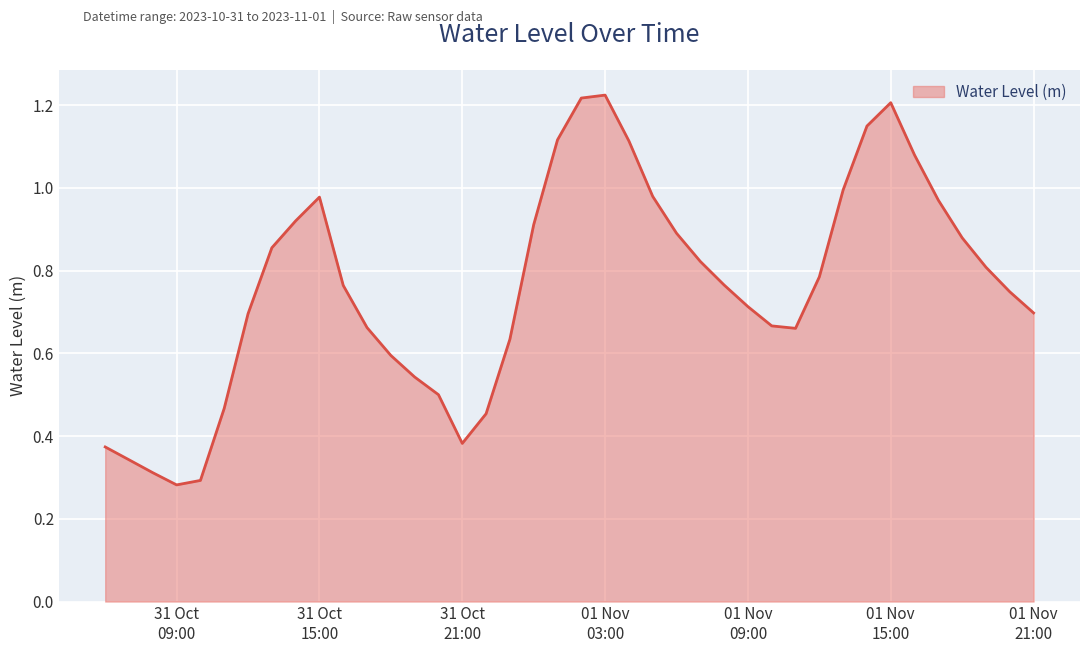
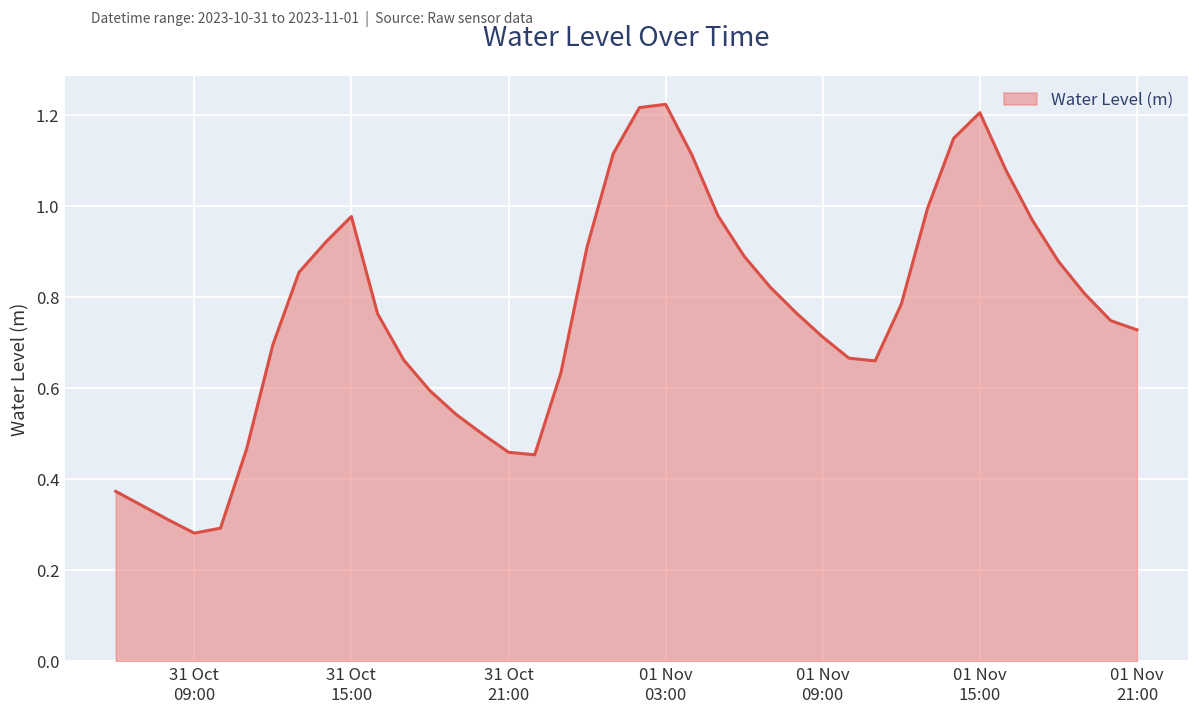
  {
    "31 Oct 09:00": 0.28,
    "31 Oct 15:00": 0.98,
-   "31 Oct 21:00": 0.38,
+   "31 Oct 21:00": 0.46,
    "01 Nov 03:00": 1.22,
    "01 Nov 09:00": 0.71,
    "01 Nov 15:00": 1.21,
-   "01 Nov 21:00": 0.70
+   "01 Nov 21:00": 0.73
  }
